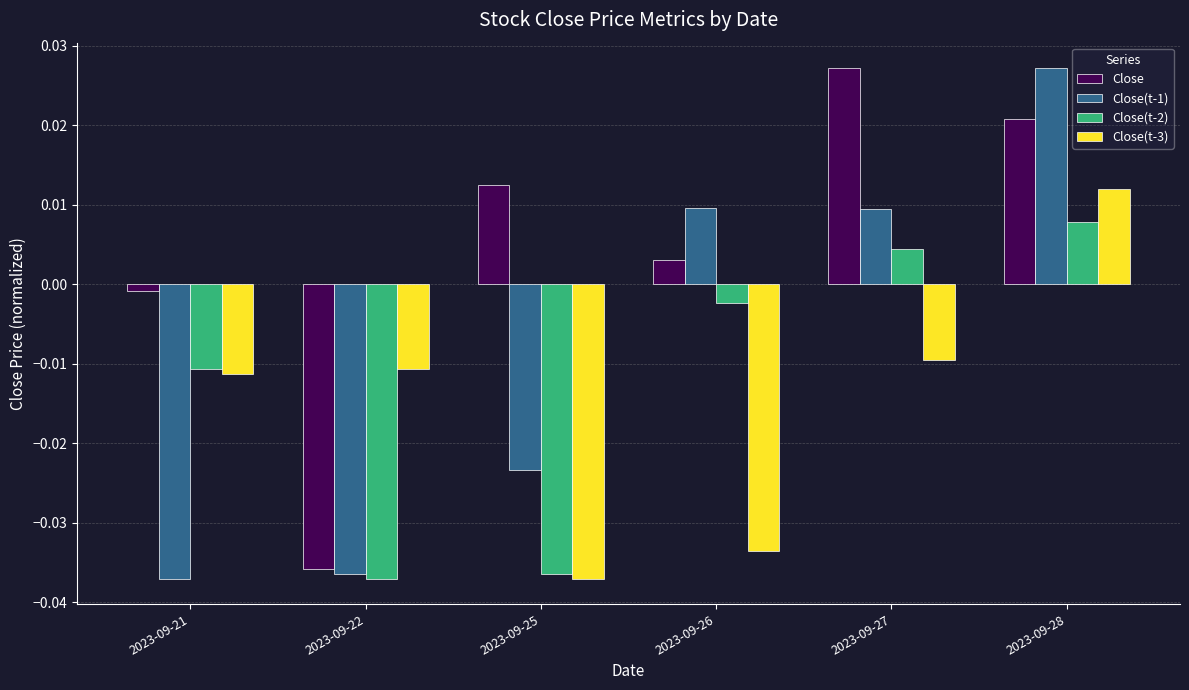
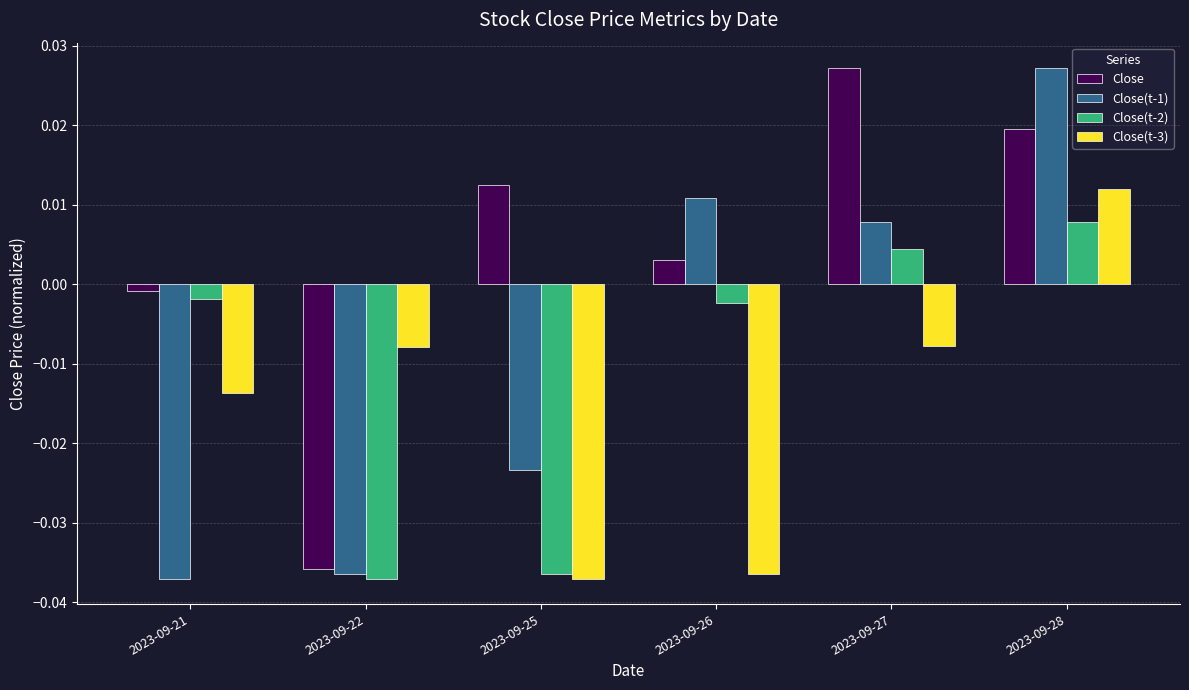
  {
    "Close": {
      "2023-09-21": -0.001,
      "2023-09-22": -0.036,
      "2023-09-25": 0.013,
      "2023-09-26": 0.003,
      "2023-09-27": 0.027,
-     "2023-09-28": 0.021
+     "2023-09-28": 0.020
    },
    "Close(t-1)": {
      "2023-09-21": -0.037,
      "2023-09-22": -0.036,
      "2023-09-25": -0.023,
-     "2023-09-26": 0.010,
-     "2023-09-27": 0.009,
+     "2023-09-26": 0.011,
+     "2023-09-27": 0.008,
      "2023-09-28": 0.027
    },
    "Close(t-2)": {
-     "2023-09-21": -0.011,
+     "2023-09-21": -0.002,
      "2023-09-22": -0.037,
      "2023-09-25": -0.036,
      "2023-09-26": -0.002,
      "2023-09-27": 0.004,
      "2023-09-28": 0.008
    },
    "Close(t-3)": {
-     "2023-09-21": -0.011,
-     "2023-09-22": -0.011,
+     "2023-09-21": -0.014,
+     "2023-09-22": -0.008,
      "2023-09-25": -0.037,
-     "2023-09-26": -0.034,
-     "2023-09-27": -0.010,
+     "2023-09-26": -0.036,
+     "2023-09-27": -0.008,
      "2023-09-28": 0.012
    }
  }
